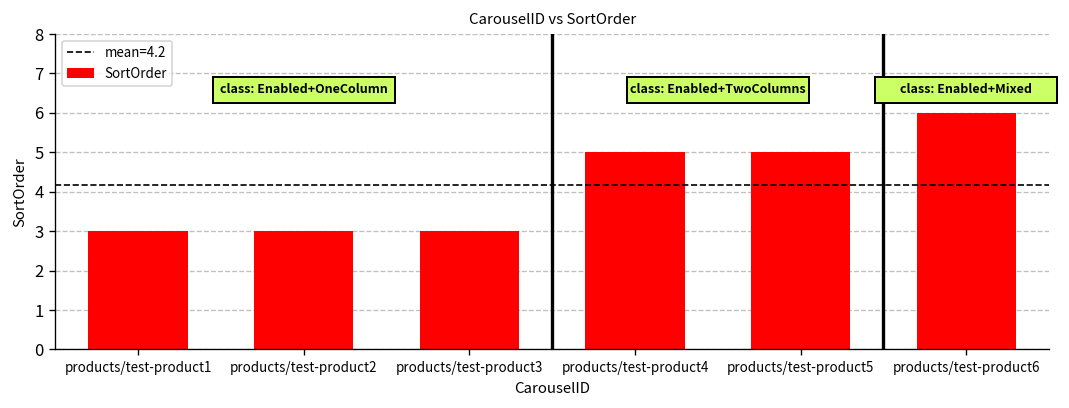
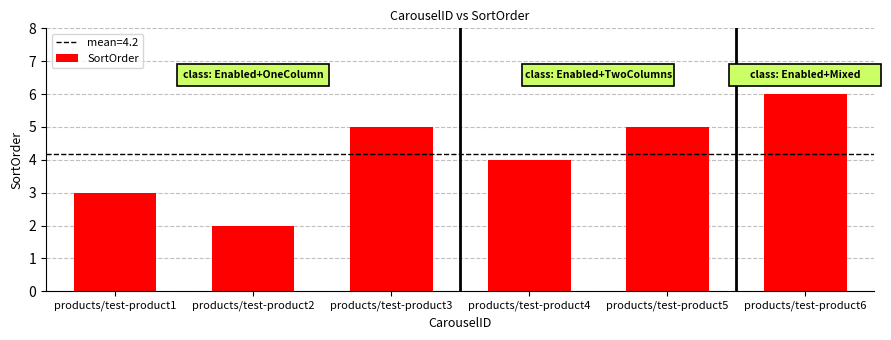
  {
    "products/test-product1": 3,
-   "products/test-product2": 3,
-   "products/test-product3": 3,
-   "products/test-product4": 5,
+   "products/test-product2": 2,
+   "products/test-product3": 5,
+   "products/test-product4": 4,
    "products/test-product5": 5,
    "products/test-product6": 6
  }
